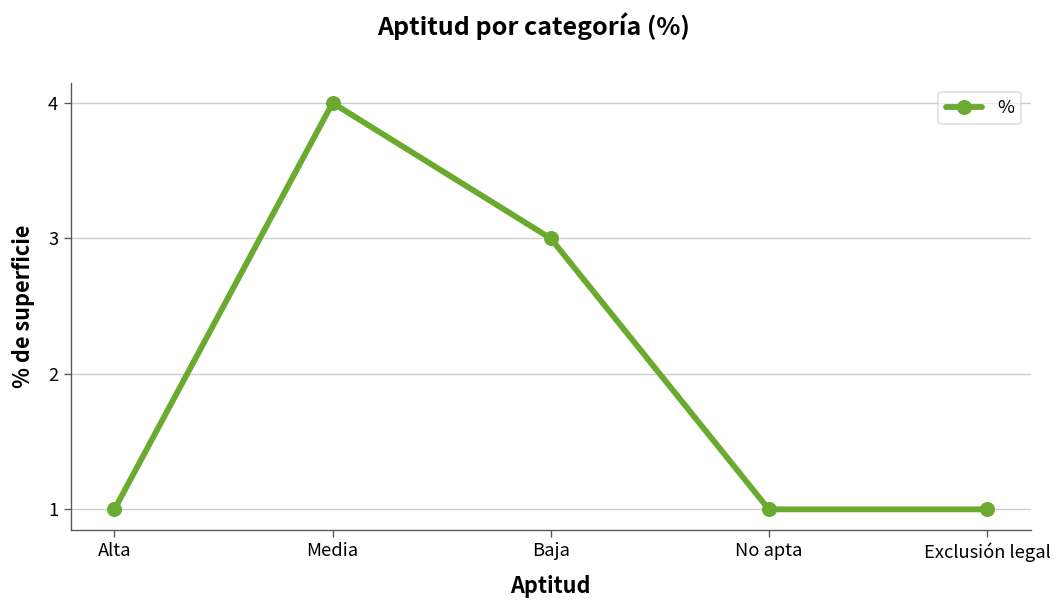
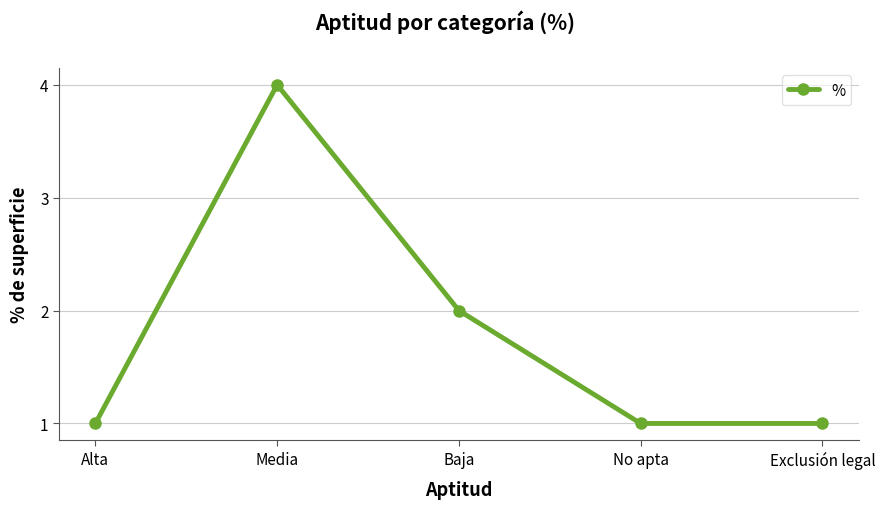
  {
    "Alta": 1,
    "Media": 4,
-   "Baja": 3,
+   "Baja": 2,
    "No apta": 1,
    "Exclusión legal": 1
  }
